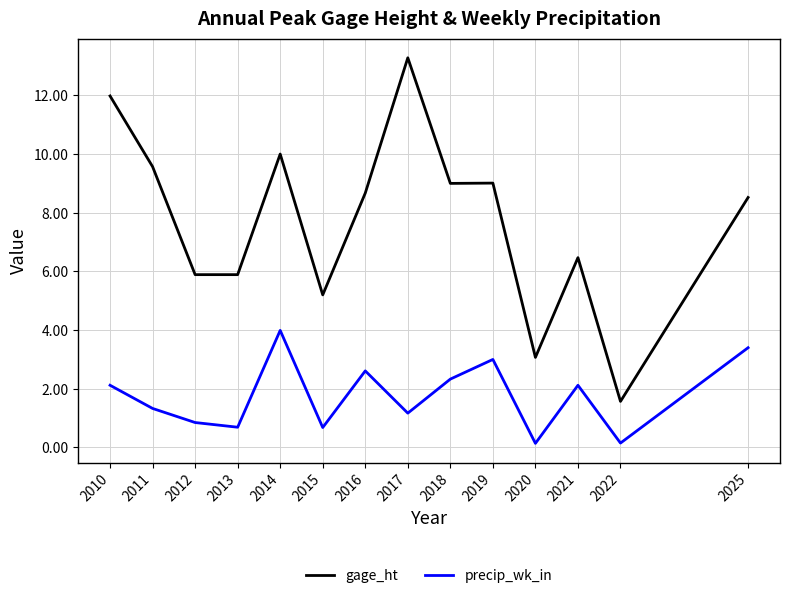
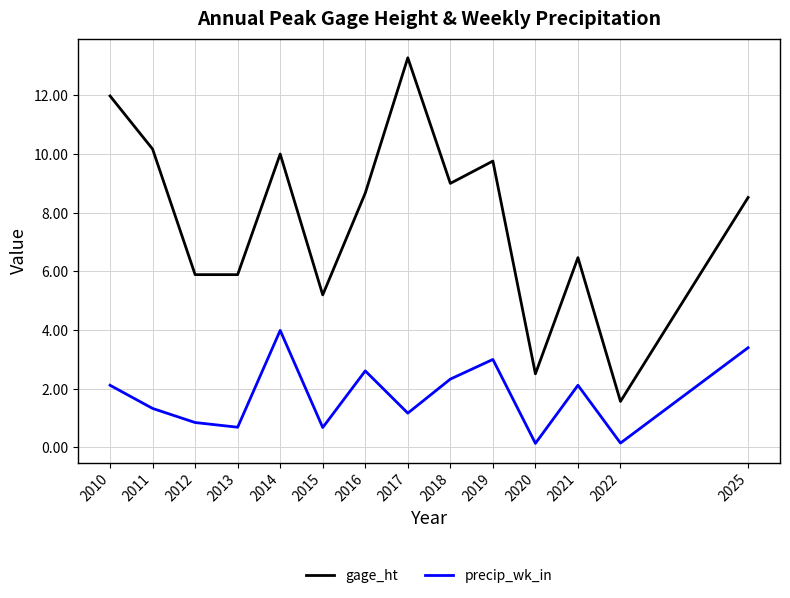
  {
    "gage_ht": {
      "2010": 12.0,
-     "2011": 9.6,
+     "2011": 10.2,
      "2012": 5.9,
      "2013": 5.9,
      "2014": 10.0,
      "2015": 5.2,
      "2016": 8.7,
      "2017": 13.3,
      "2018": 9.0,
-     "2019": 9.0,
-     "2020": 3.1,
+     "2019": 9.8,
+     "2020": 2.5,
      "2021": 6.5,
      "2022": 1.6,
      "2025": 8.5
    },
    "precip_wk_in": {
      "2010": 2.1,
      "2011": 1.3,
      "2012": 0.9,
      "2013": 0.7,
      "2014": 4.0,
      "2015": 0.7,
      "2016": 2.6,
      "2017": 1.2,
      "2018": 2.3,
      "2019": 3.0,
      "2020": 0.1,
      "2021": 2.1,
      "2022": 0.2,
      "2025": 3.4
    }
  }
